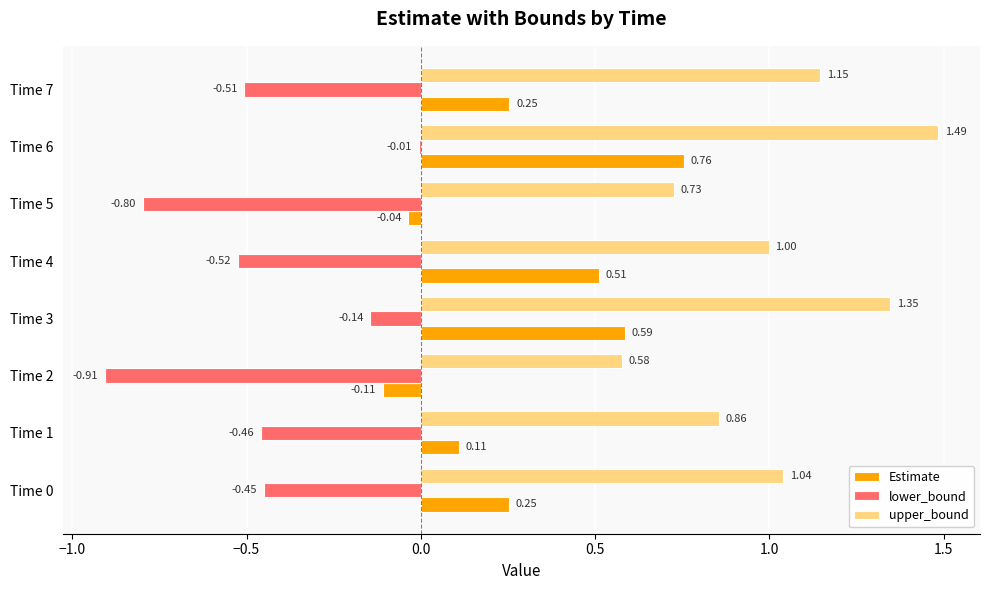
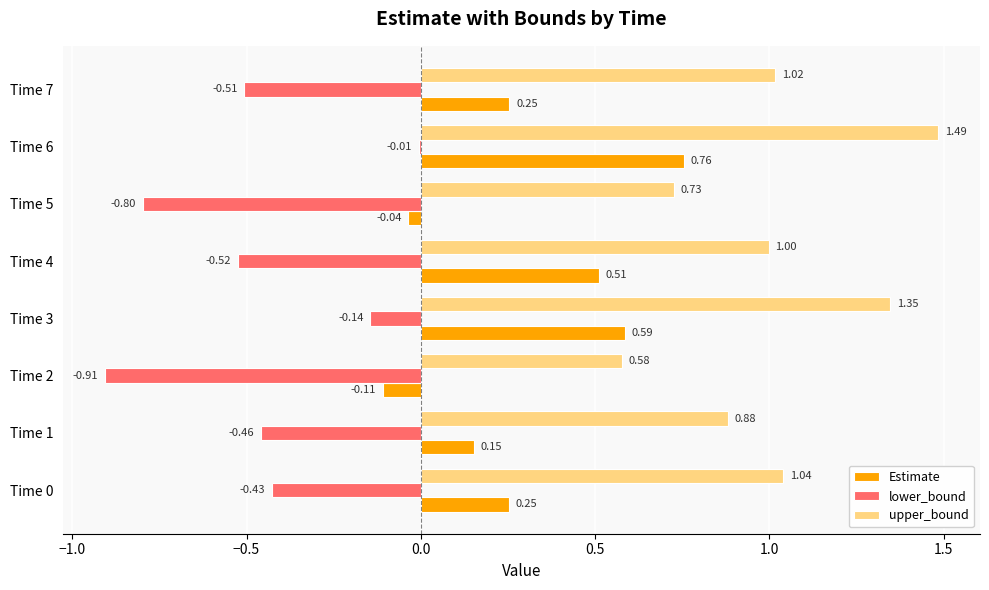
  {
    "Estimate": {
      "Time 7": 0.25,
      "Time 6": 0.76,
      "Time 5": -0.04,
      "Time 4": 0.51,
      "Time 3": 0.59,
      "Time 2": -0.11,
-     "Time 1": 0.11,
+     "Time 1": 0.15,
      "Time 0": 0.25
    },
    "lower_bound": {
      "Time 7": -0.51,
      "Time 6": -0.01,
      "Time 5": -0.80,
      "Time 4": -0.52,
      "Time 3": -0.14,
      "Time 2": -0.91,
      "Time 1": -0.46,
-     "Time 0": -0.45
+     "Time 0": -0.43
    },
    "upper_bound": {
-     "Time 7": 1.15,
+     "Time 7": 1.02,
      "Time 6": 1.49,
      "Time 5": 0.73,
      "Time 4": 1.00,
      "Time 3": 1.35,
      "Time 2": 0.58,
-     "Time 1": 0.86,
+     "Time 1": 0.88,
      "Time 0": 1.04
    }
  }
